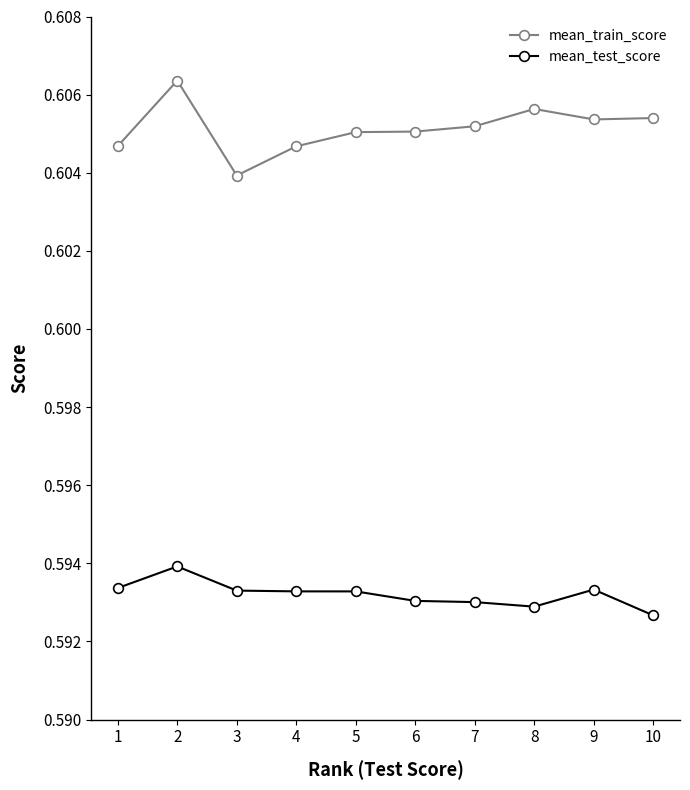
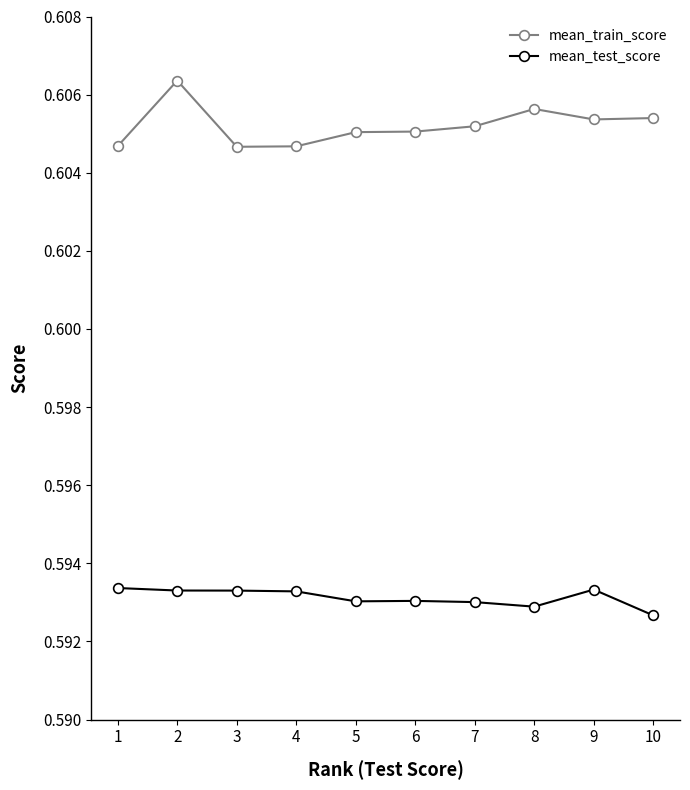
  {
    "mean_train_score": {
      "1": 0.6047,
      "2": 0.6064,
-     "3": 0.6039,
+     "3": 0.6047,
      "4": 0.6047,
      "5": 0.6050,
      "6": 0.6051,
      "7": 0.6052,
      "8": 0.6056,
      "9": 0.6054,
      "10": 0.6054
    },
    "mean_test_score": {
      "1": 0.5934,
-     "2": 0.5939,
+     "2": 0.5933,
      "3": 0.5933,
      "4": 0.5933,
-     "5": 0.5933,
+     "5": 0.5930,
      "6": 0.5930,
      "7": 0.5930,
      "8": 0.5929,
      "9": 0.5933,
      "10": 0.5927
    }
  }
